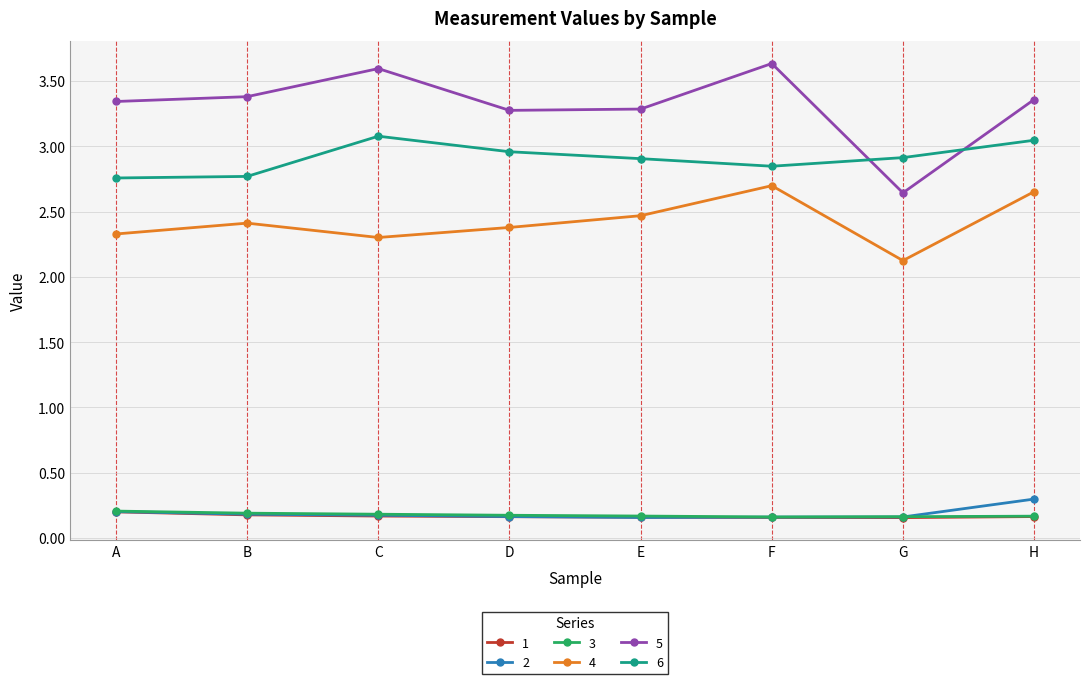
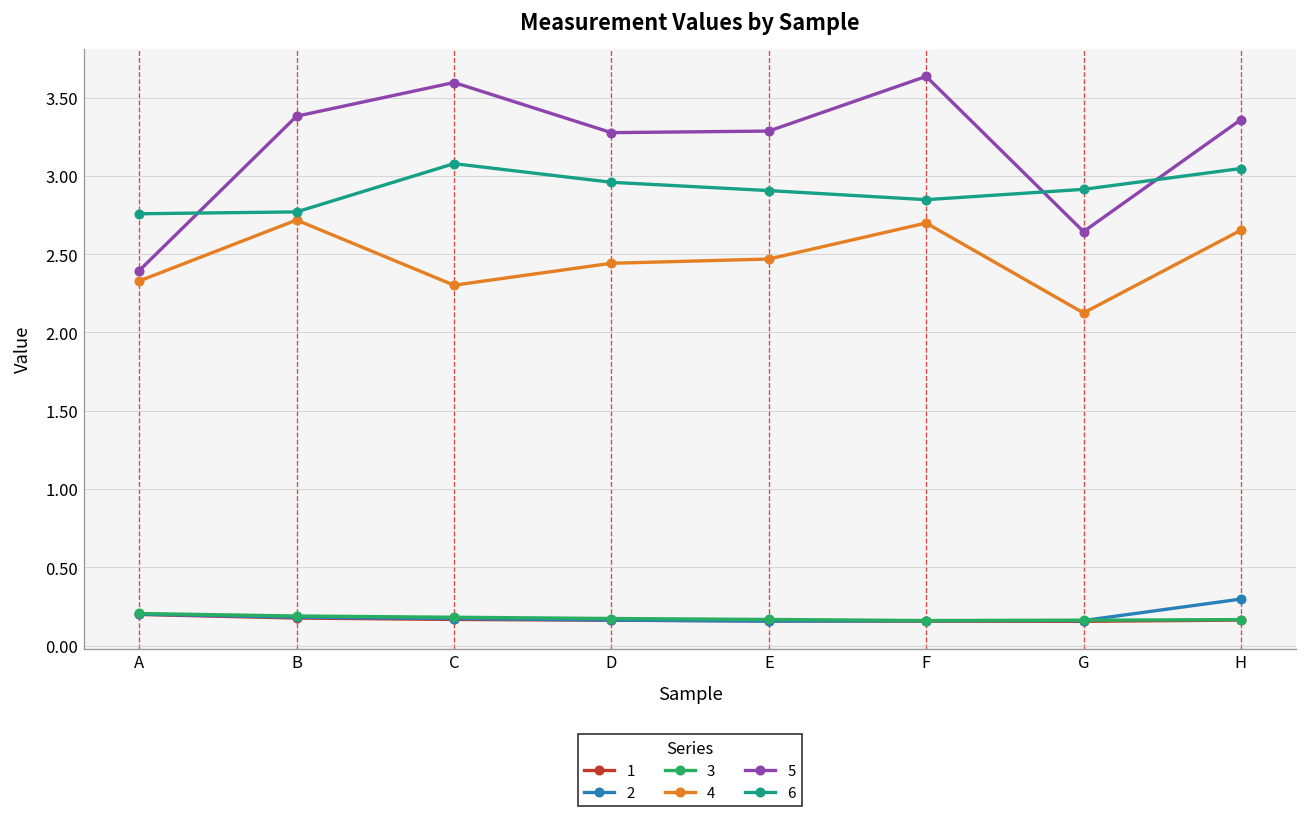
  {
    "2": {
      "H": 0.30
    },
    "4": {
      "A": 2.33,
-     "B": 2.41,
+     "B": 2.72,
      "C": 2.30,
-     "D": 2.38,
+     "D": 2.44,
      "E": 2.47,
      "F": 2.70,
      "G": 2.13,
      "H": 2.65
    },
    "5": {
-     "A": 3.34,
+     "A": 2.40,
      "B": 3.38,
      "C": 3.60,
      "D": 3.28,
      "E": 3.29,
      "F": 3.64,
      "G": 2.64,
      "H": 3.36
    }
  }
